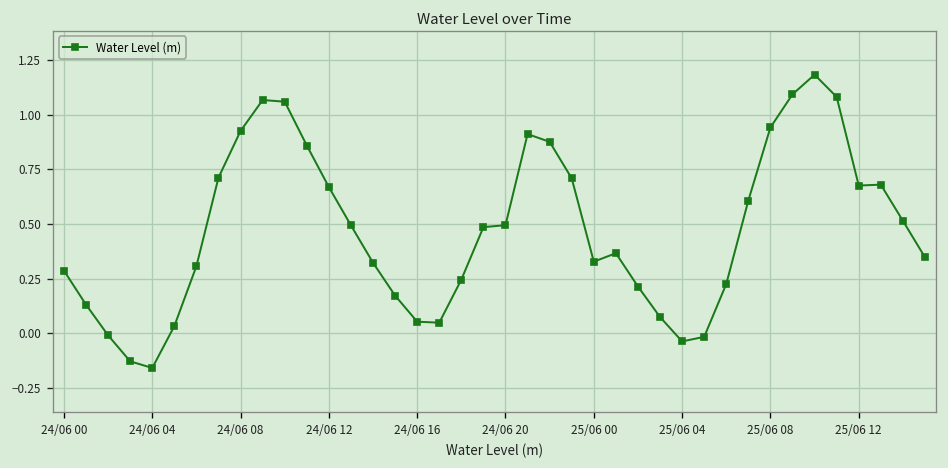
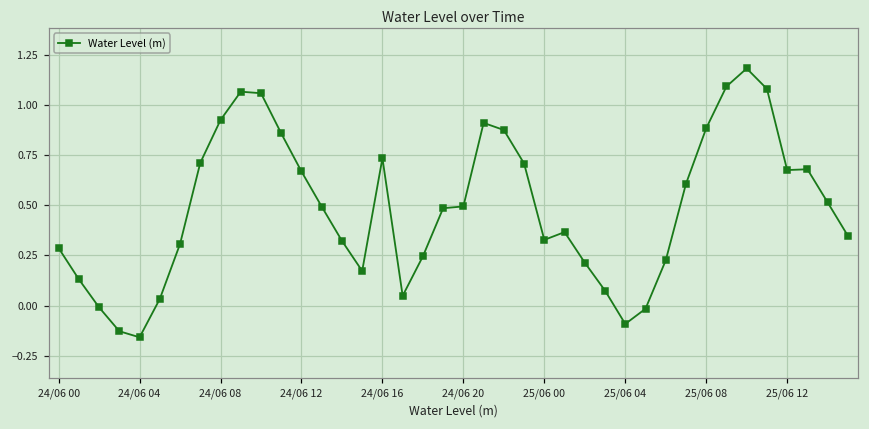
  {
    "24/06 00": 0.29,
    "24/06 04": -0.16,
    "24/06 08": 0.93,
    "24/06 12": 0.67,
-   "24/06 16": 0.05,
+   "24/06 16": 0.73,
    "24/06 20": 0.49,
    "25/06 00": 0.33,
-   "25/06 04": -0.04,
-   "25/06 08": 0.94,
+   "25/06 04": -0.09,
+   "25/06 08": 0.88,
    "25/06 12": 0.68
  }
